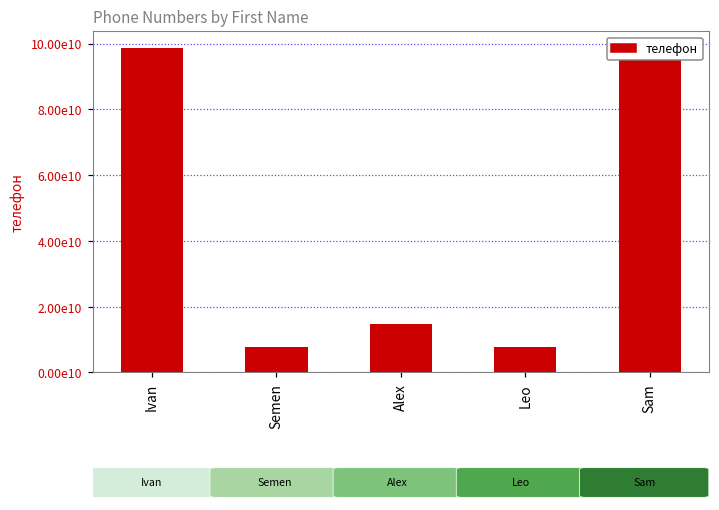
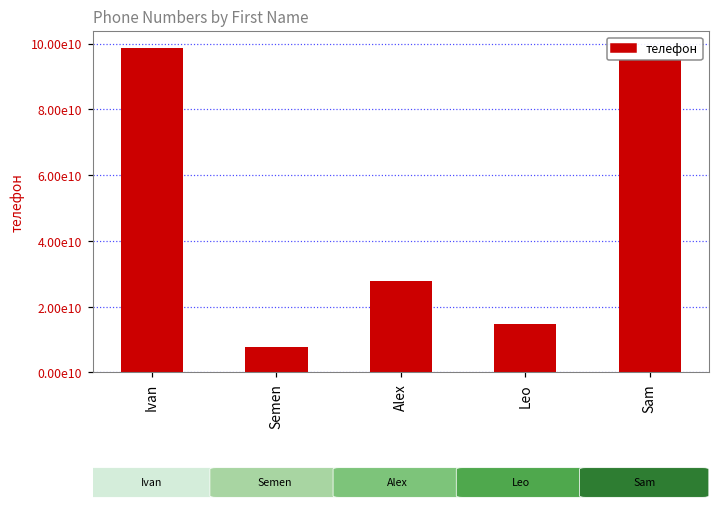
  {
    "Ivan": 99000000000,
    "Semen": 8000000000,
-   "Alex": 15000000000,
-   "Leo": 8000000000,
+   "Alex": 28000000000,
+   "Leo": 15000000000,
    "Sam": 95000000000
  }
